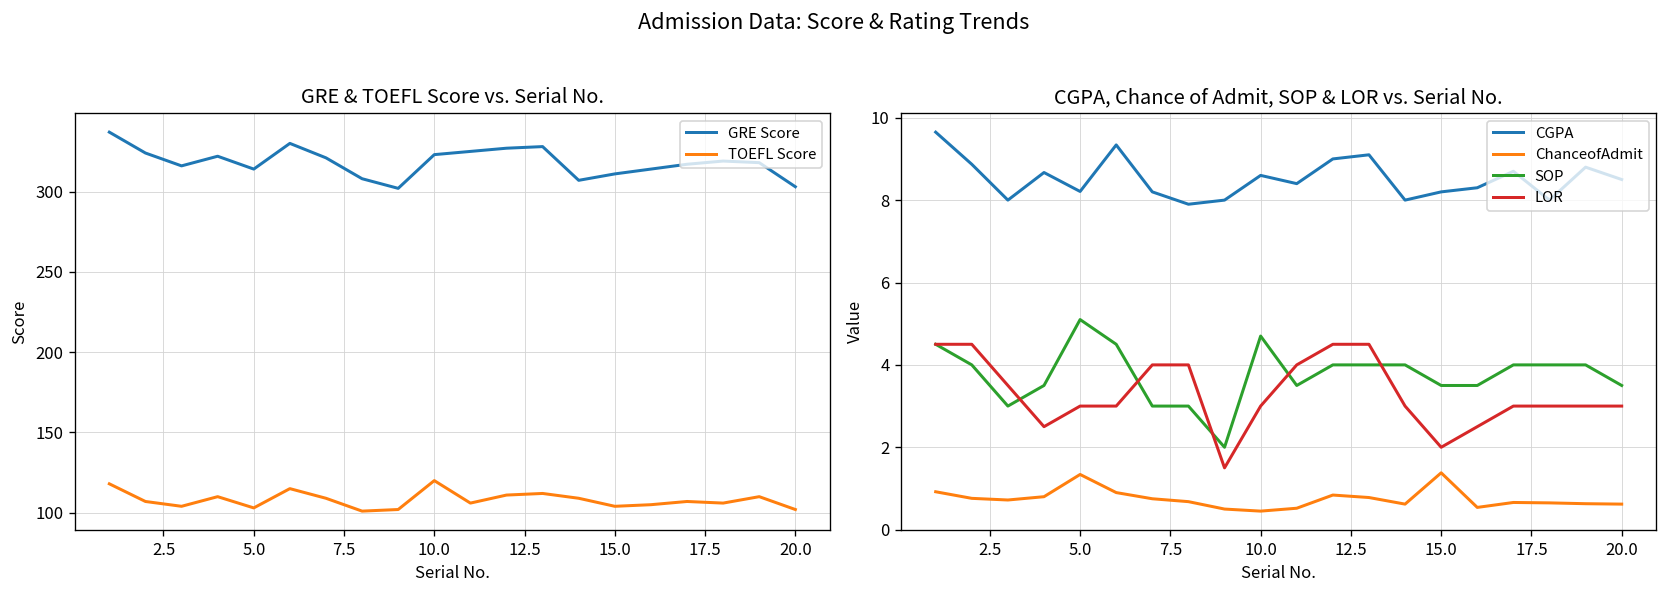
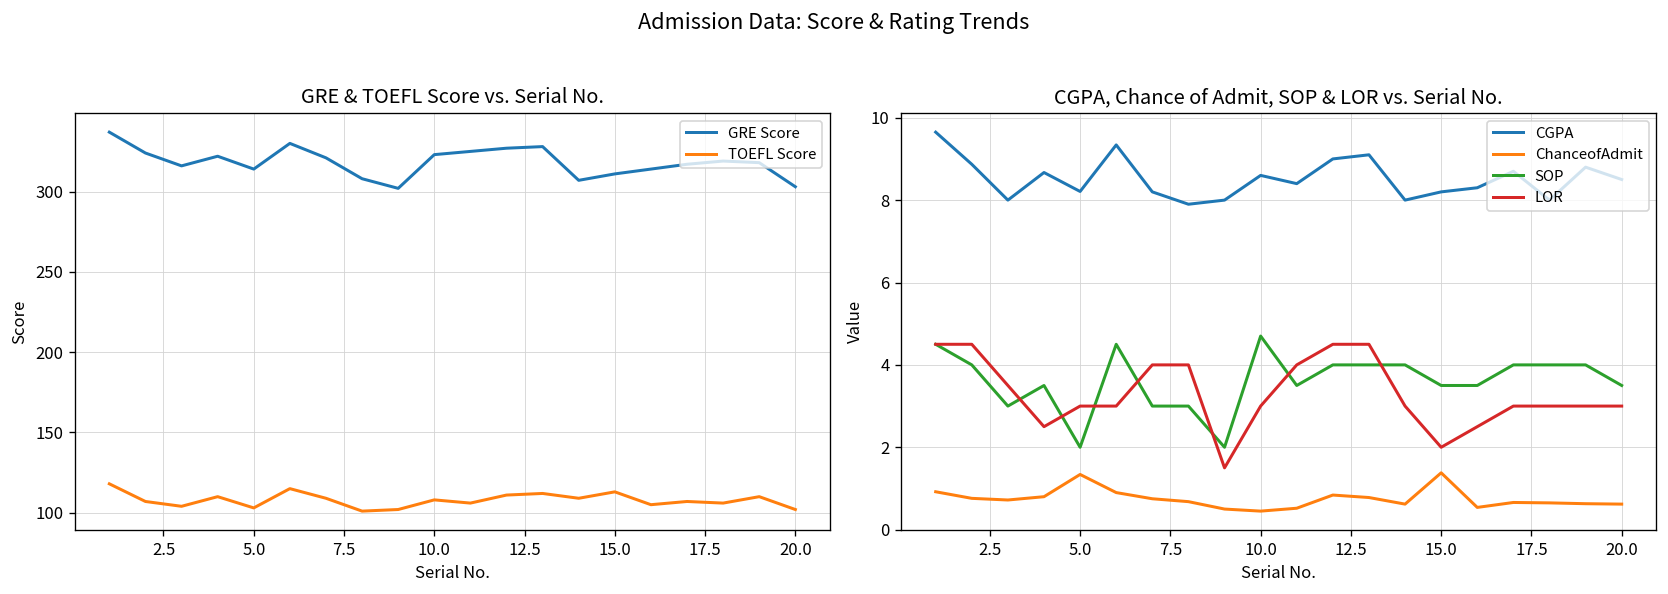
  {
    "GRE & TOEFL Score vs. Serial No.": {
      "GRE Score": {
        "5.0": 314,
        "10.0": 323,
        "15.0": 311,
        "20.0": 303
      },
      "TOEFL Score": {
        "5.0": 103,
-       "10.0": 120,
-       "15.0": 104,
+       "10.0": 108,
+       "15.0": 113,
        "20.0": 102
      }
    },
    "CGPA, Chance of Admit, SOP & LOR vs. Serial No.": {
      "CGPA": {
        "5.0": 8.2,
        "10.0": 8.6,
        "15.0": 8.2
      },
      "ChanceofAdmit": {
        "5.0": 1.3,
        "10.0": 0.5,
        "15.0": 1.4,
        "20.0": 0.6
      },
      "SOP": {
-       "5.0": 5.1,
+       "5.0": 2.0,
        "10.0": 4.7,
        "15.0": 3.5,
        "20.0": 3.5
      },
      "LOR": {
        "5.0": 3.0,
        "10.0": 3.0,
        "15.0": 2.0,
        "20.0": 3.0
      }
    }
  }
